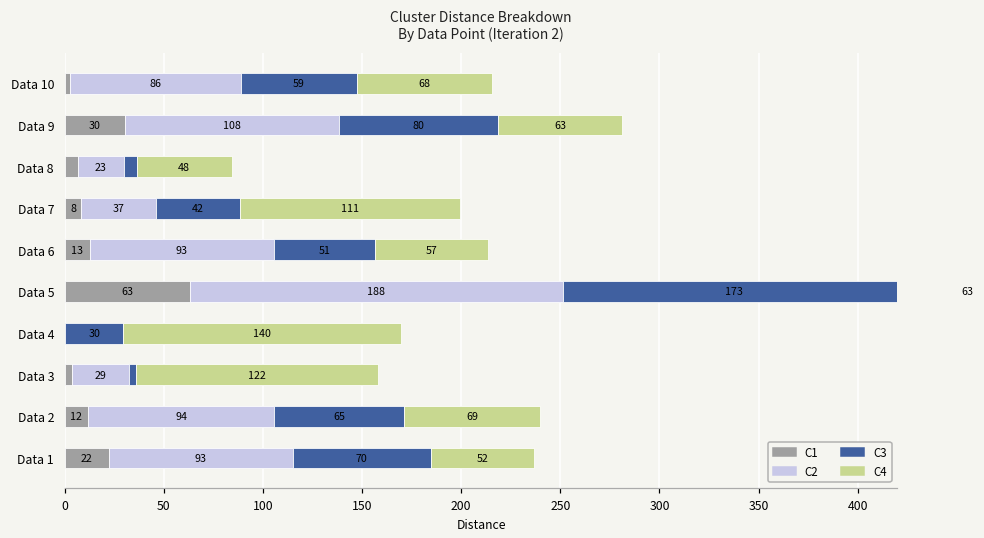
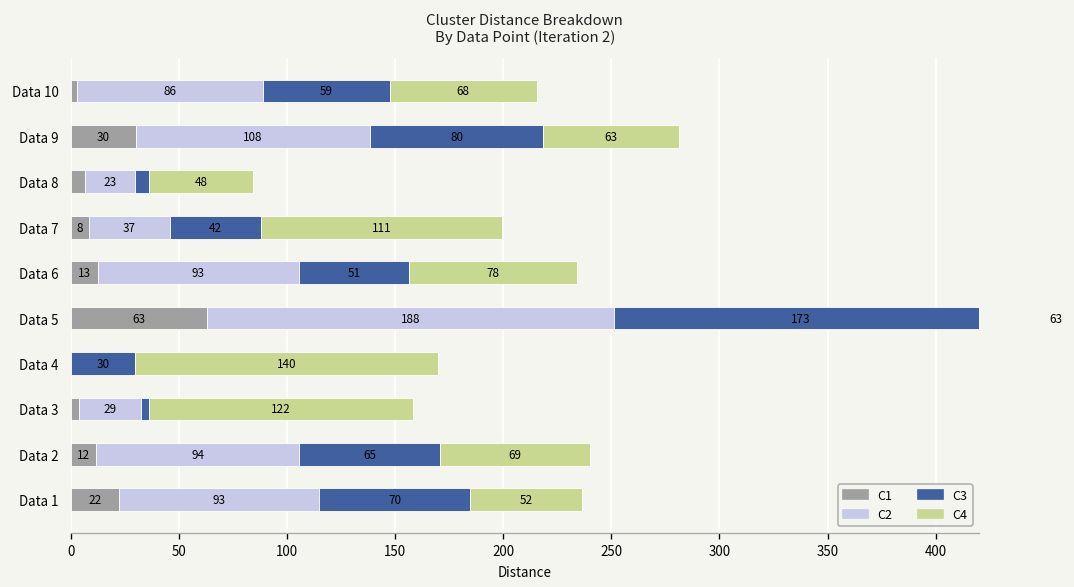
  {
    "C1": {
      "Data 9": 30,
      "Data 7": 8,
      "Data 6": 13,
      "Data 5": 63,
      "Data 2": 12,
      "Data 1": 22
    },
    "C2": {
      "Data 10": 86,
      "Data 9": 108,
      "Data 8": 23,
      "Data 7": 37,
      "Data 6": 93,
      "Data 5": 188,
      "Data 3": 29,
      "Data 2": 94,
      "Data 1": 93
    },
    "C3": {
      "Data 10": 59,
      "Data 9": 80,
      "Data 7": 42,
      "Data 6": 51,
      "Data 4": 30,
      "Data 2": 65,
      "Data 1": 70
    },
    "C4": {
      "Data 10": 68,
      "Data 9": 63,
      "Data 8": 48,
      "Data 7": 111,
-     "Data 6": 57,
+     "Data 6": 78,
      "Data 4": 140,
      "Data 3": 122,
      "Data 2": 69,
      "Data 1": 52
    }
  }
